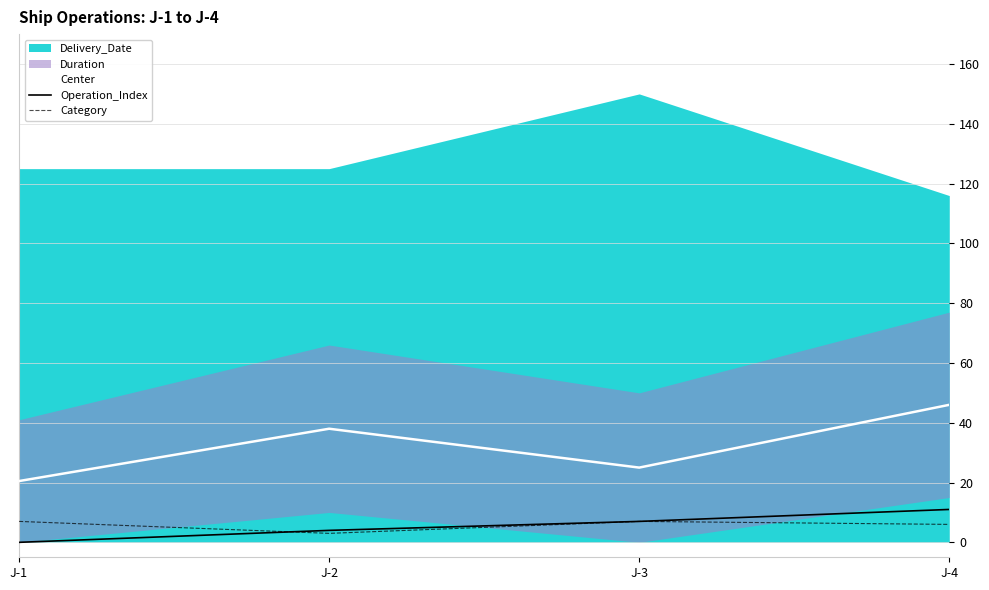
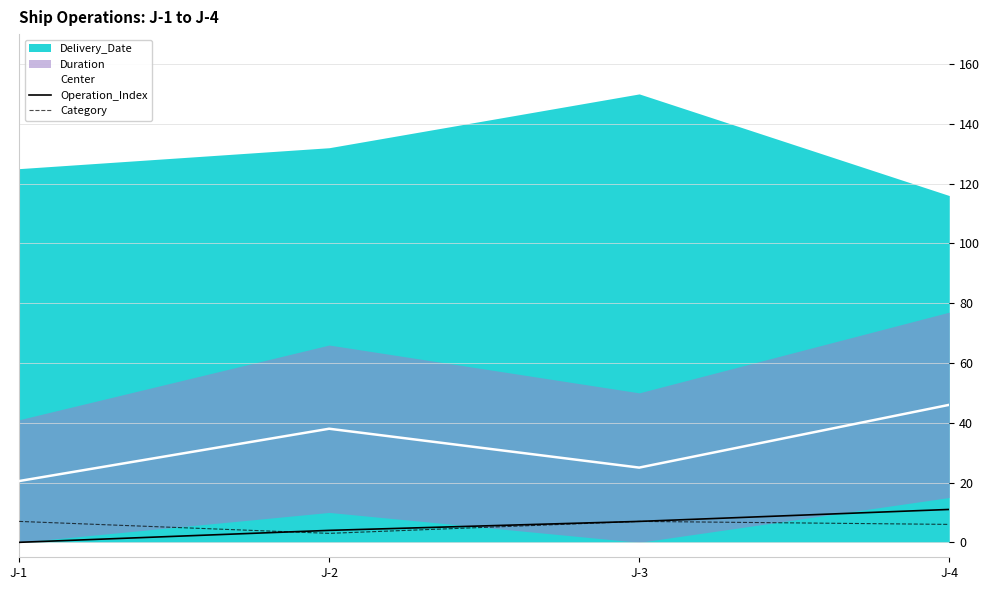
  {
    "Center": {
      "J-1": 21,
      "J-2": 38,
      "J-3": 25,
      "J-4": 46
    },
    "Delivery_Date": {
      "J-1": 125,
-     "J-2": 125,
+     "J-2": 132,
      "J-3": 150,
      "J-4": 116
    }
  }
